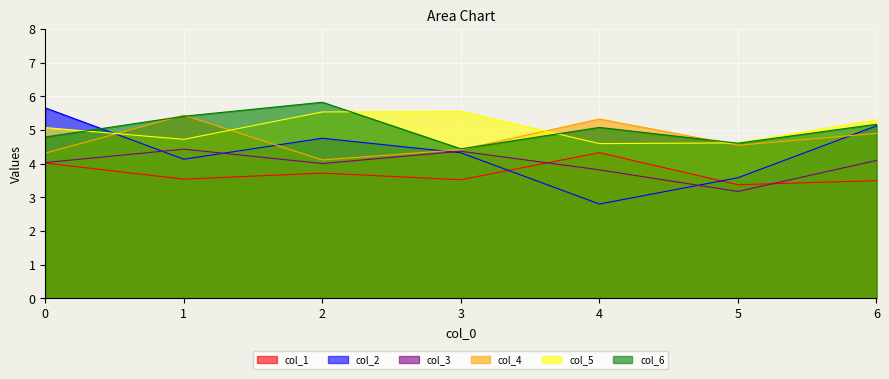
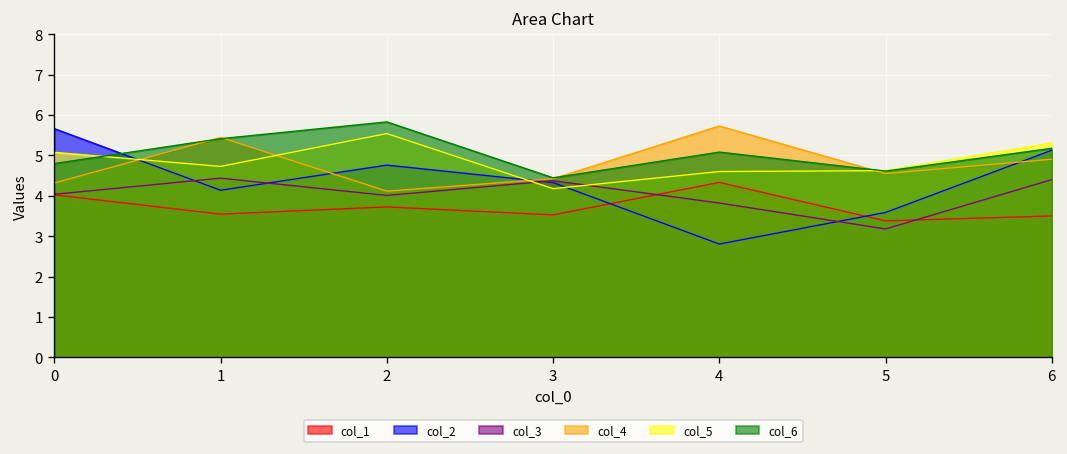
  {
    "col_1": {
      "1": 3.5,
      "2": 3.7,
      "3": 3.5,
      "4": 4.3,
      "5": 3.4,
      "6": 3.5
    },
    "col_2": {
      "0": 5.7,
      "1": 4.1,
      "2": 4.8,
      "4": 2.8,
      "5": 3.6
    },
    "col_3": {
      "1": 4.4,
      "2": 4.0,
      "4": 3.8,
      "5": 3.2,
-     "6": 4.1
+     "6": 4.4
    },
    "col_4": {
      "0": 4.3,
      "2": 4.1,
-     "4": 5.3,
+     "4": 5.7,
      "6": 4.9
    },
    "col_5": {
      "0": 5.1,
      "1": 4.7,
      "2": 5.5,
-     "3": 5.6,
+     "3": 4.2,
      "4": 4.6,
      "6": 5.3
    },
    "col_6": {
      "0": 4.8,
      "2": 5.8,
      "4": 5.1
    }
  }
